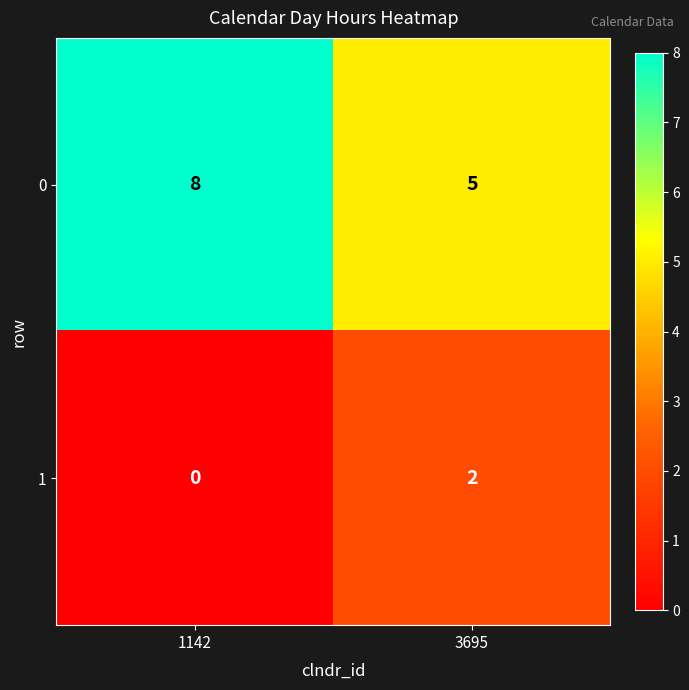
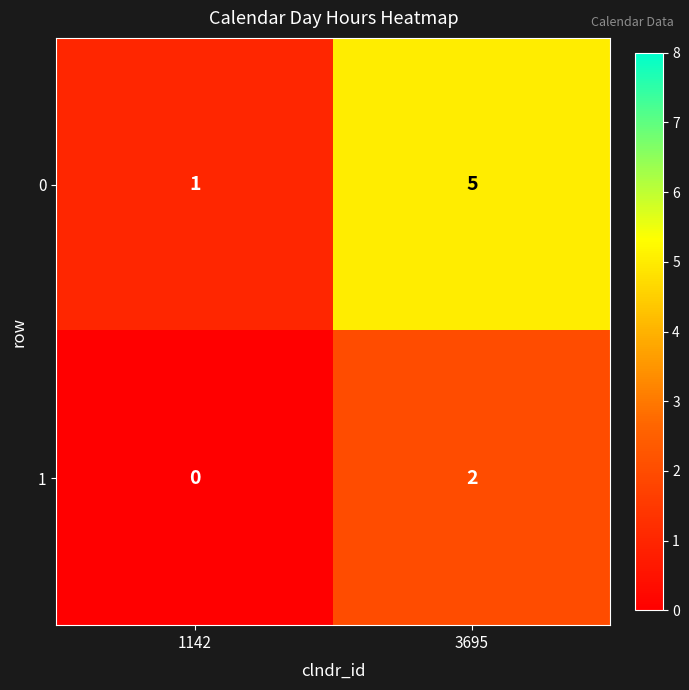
  {
    "0": {
-     "1142": 8,
+     "1142": 1,
      "3695": 5
    },
    "1": {
      "1142": 0,
      "3695": 2
    }
  }
